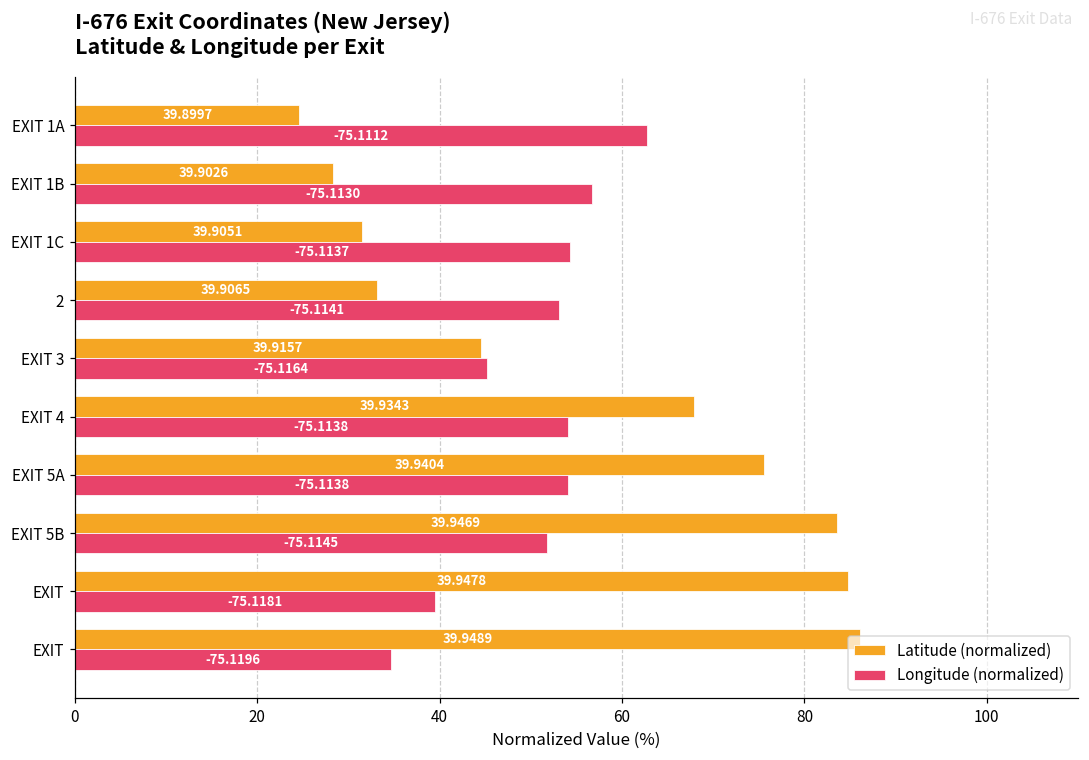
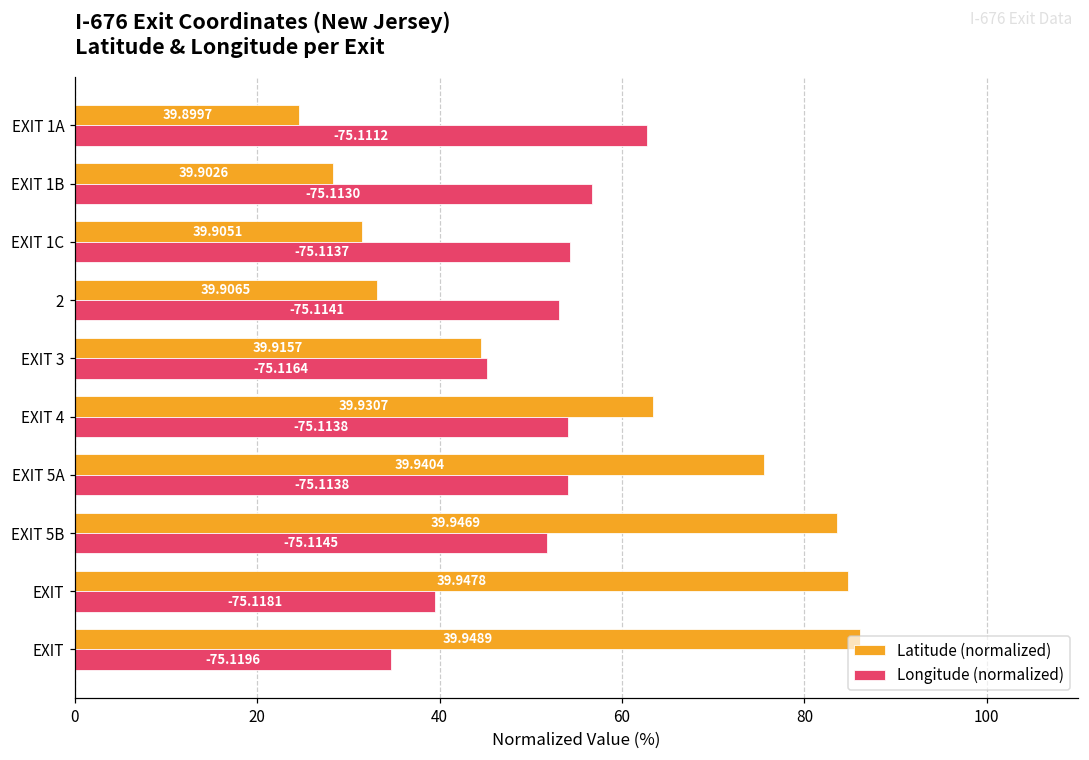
  {
    "Latitude (normalized)": {
-     "EXIT 4": 39.9343
+     "EXIT 4": 39.9307
    }
  }
